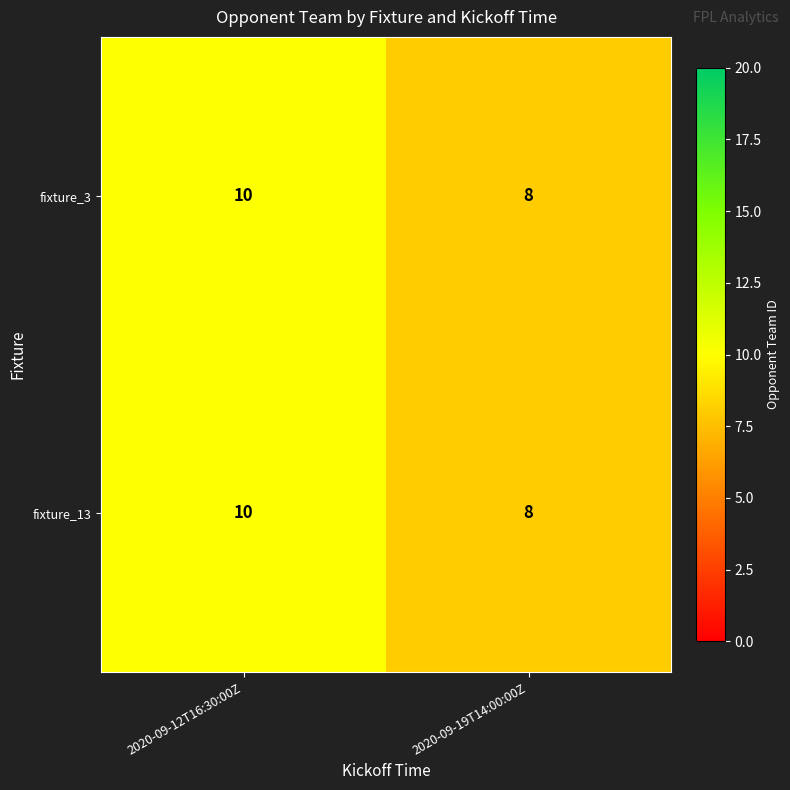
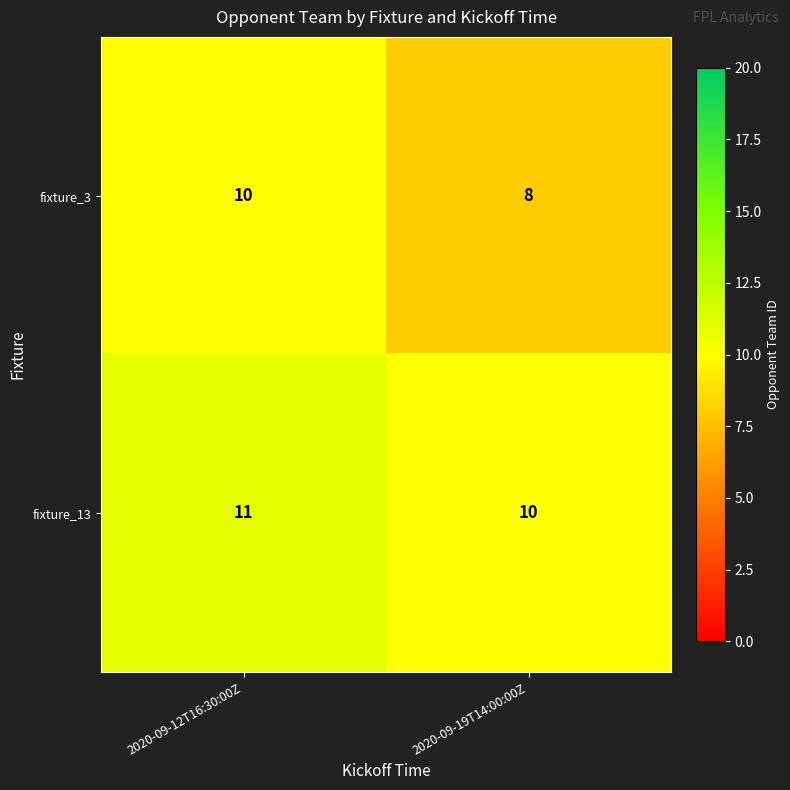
  {
    "fixture_3": {
      "2020-09-12T16:30:00Z": 10,
      "2020-09-19T14:00:00Z": 8
    },
    "fixture_13": {
-     "2020-09-12T16:30:00Z": 10,
-     "2020-09-19T14:00:00Z": 8
+     "2020-09-12T16:30:00Z": 11,
+     "2020-09-19T14:00:00Z": 10
    }
  }
